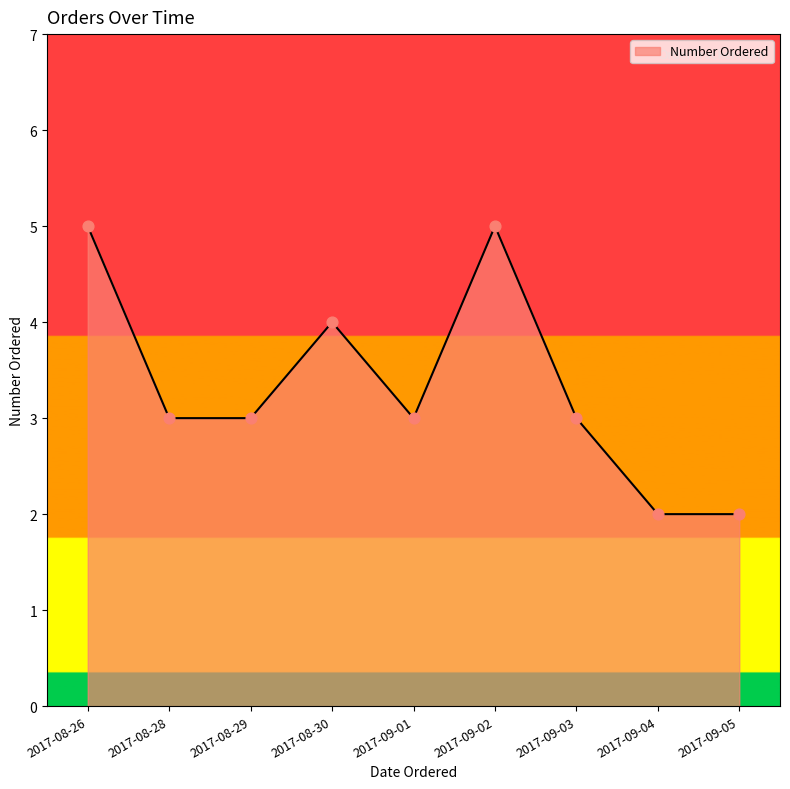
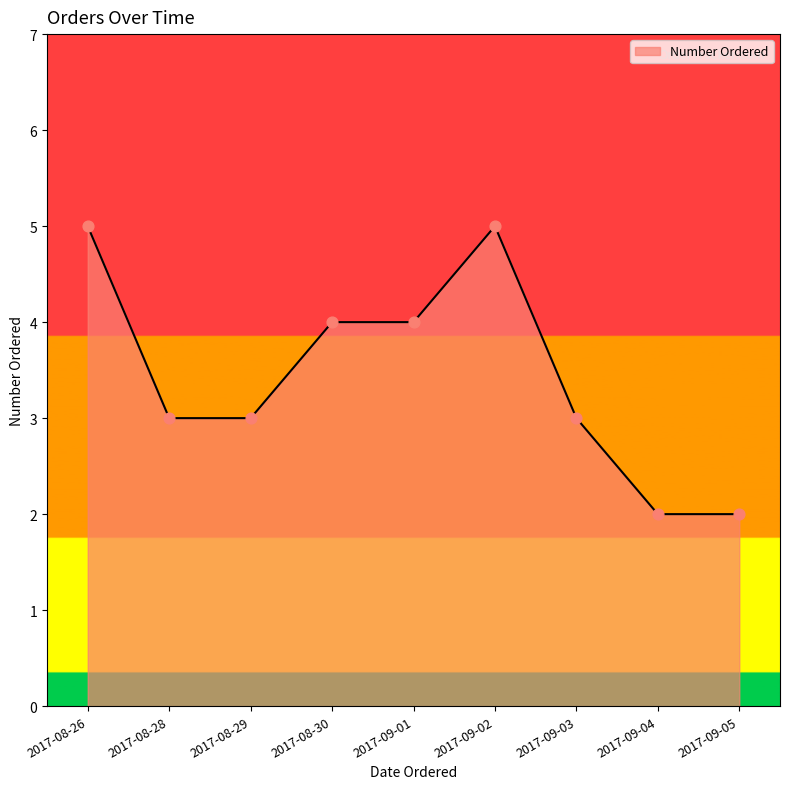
  {
    "2017-08-26": 5,
    "2017-08-28": 3,
    "2017-08-29": 3,
    "2017-08-30": 4,
-   "2017-09-01": 3,
+   "2017-09-01": 4,
    "2017-09-02": 5,
    "2017-09-03": 3,
    "2017-09-04": 2,
    "2017-09-05": 2
  }
